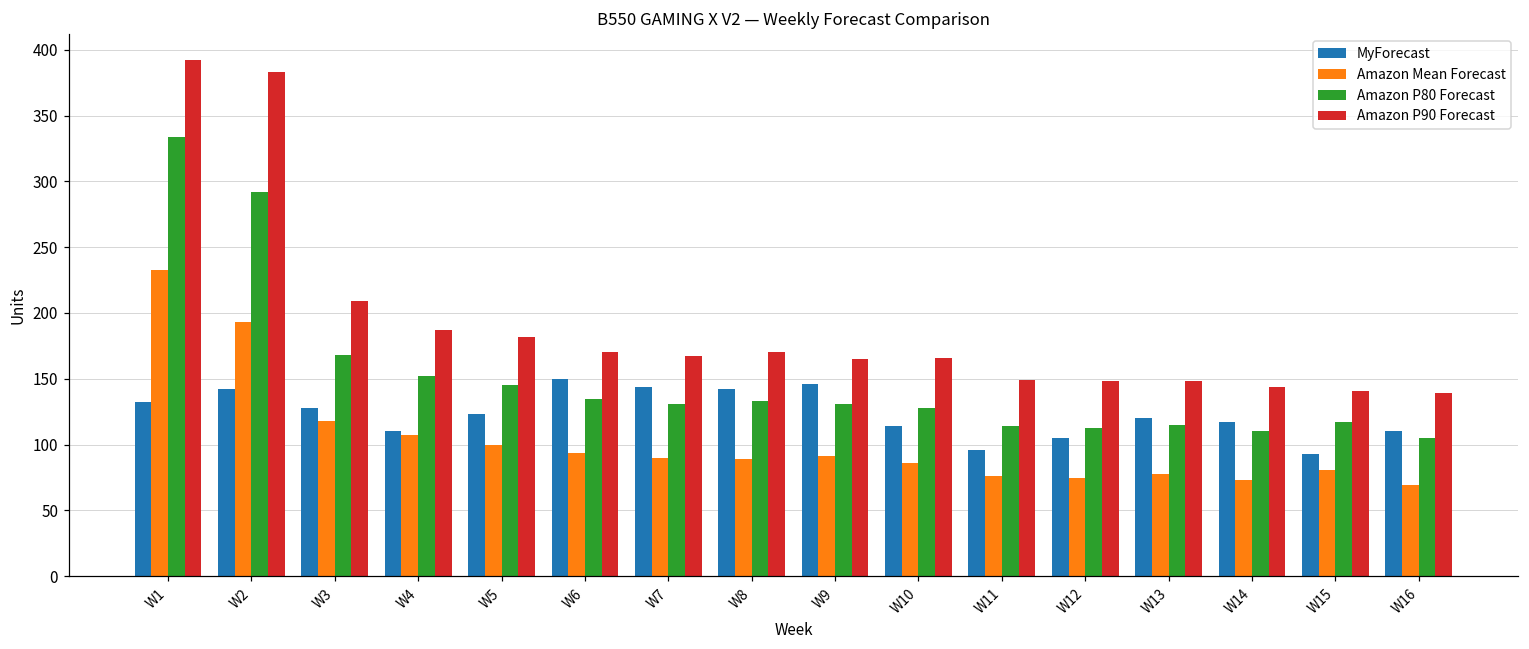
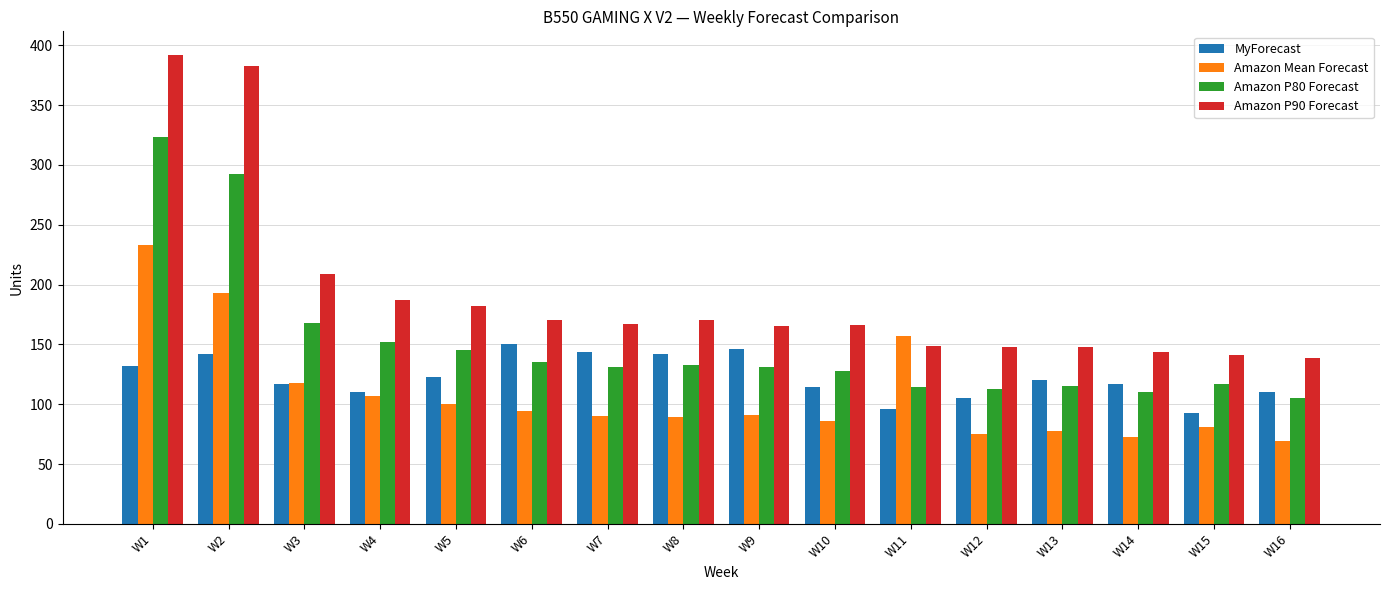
  {
    "MyForecast": {
      "W1": 132,
      "W2": 142,
-     "W3": 128,
+     "W3": 117,
      "W4": 110,
      "W5": 123,
      "W6": 150,
      "W7": 144,
      "W8": 142,
      "W9": 146,
      "W10": 114,
      "W11": 96,
      "W12": 105,
      "W13": 120,
      "W14": 117,
      "W15": 93,
      "W16": 110
    },
    "Amazon Mean Forecast": {
      "W1": 233,
      "W2": 193,
      "W3": 118,
      "W4": 107,
      "W5": 100,
      "W6": 94,
      "W7": 90,
      "W8": 89,
      "W9": 91,
      "W10": 86,
-     "W11": 76,
+     "W11": 157,
      "W12": 75,
      "W13": 78,
      "W14": 73,
      "W15": 81,
      "W16": 69
    },
    "Amazon P80 Forecast": {
-     "W1": 334,
+     "W1": 323,
      "W2": 292,
      "W3": 168,
      "W4": 152,
      "W5": 145,
      "W6": 135,
      "W7": 131,
      "W8": 133,
      "W9": 131,
      "W10": 128,
      "W11": 114,
      "W12": 113,
      "W13": 115,
      "W14": 110,
      "W15": 117,
      "W16": 105
    },
    "Amazon P90 Forecast": {
      "W1": 392,
      "W2": 383,
      "W3": 209,
      "W4": 187,
      "W5": 182,
      "W6": 170,
      "W7": 167,
      "W8": 170,
      "W9": 165,
      "W10": 166,
      "W11": 149,
      "W12": 148,
      "W13": 148,
      "W14": 144,
      "W15": 141,
      "W16": 139
    }
  }
